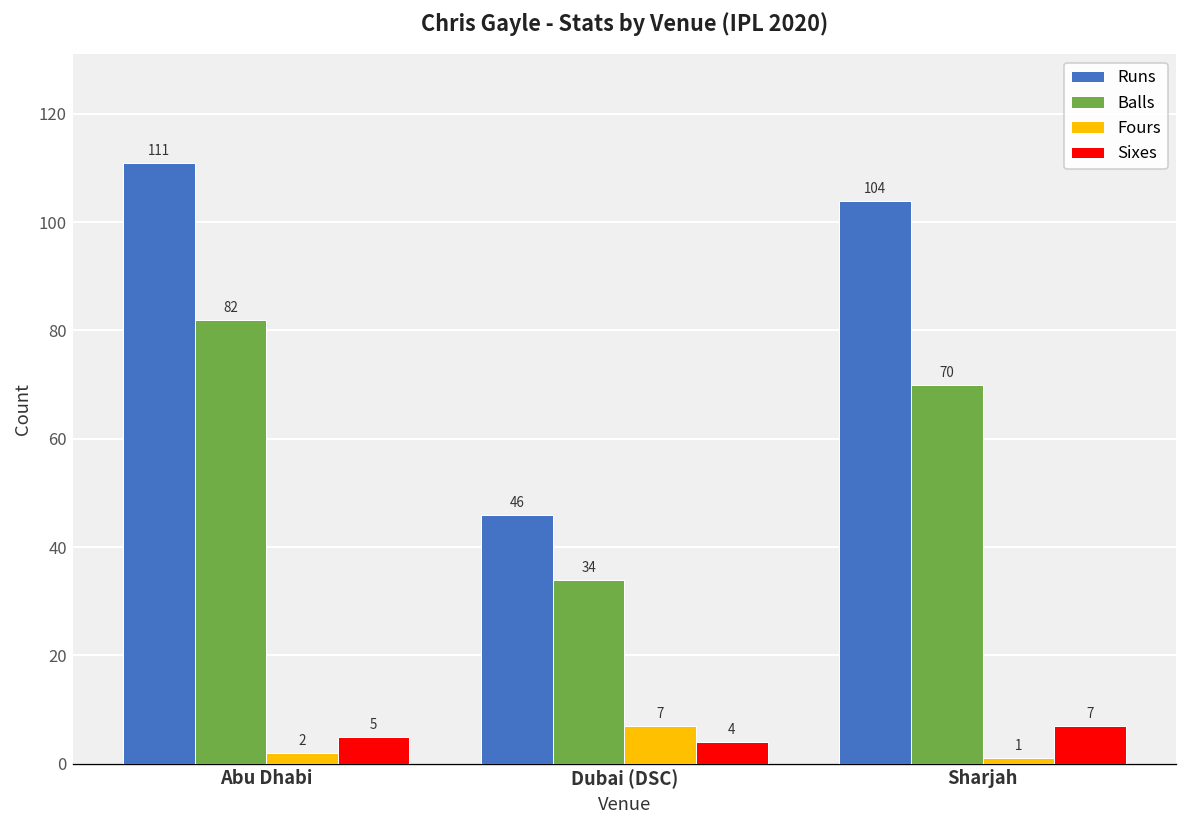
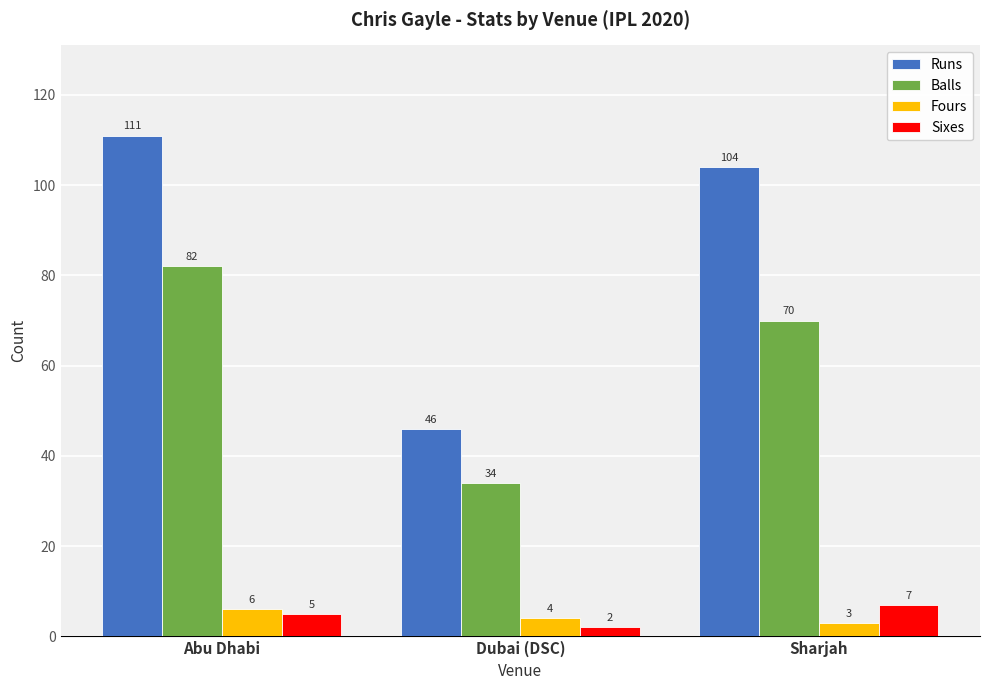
  {
    "Runs": {
      "Abu Dhabi": 111,
      "Dubai (DSC)": 46,
      "Sharjah": 104
    },
    "Balls": {
      "Abu Dhabi": 82,
      "Dubai (DSC)": 34,
      "Sharjah": 70
    },
    "Fours": {
-     "Abu Dhabi": 2,
-     "Dubai (DSC)": 7,
-     "Sharjah": 1
+     "Abu Dhabi": 6,
+     "Dubai (DSC)": 4,
+     "Sharjah": 3
    },
    "Sixes": {
      "Abu Dhabi": 5,
-     "Dubai (DSC)": 4,
+     "Dubai (DSC)": 2,
      "Sharjah": 7
    }
  }
